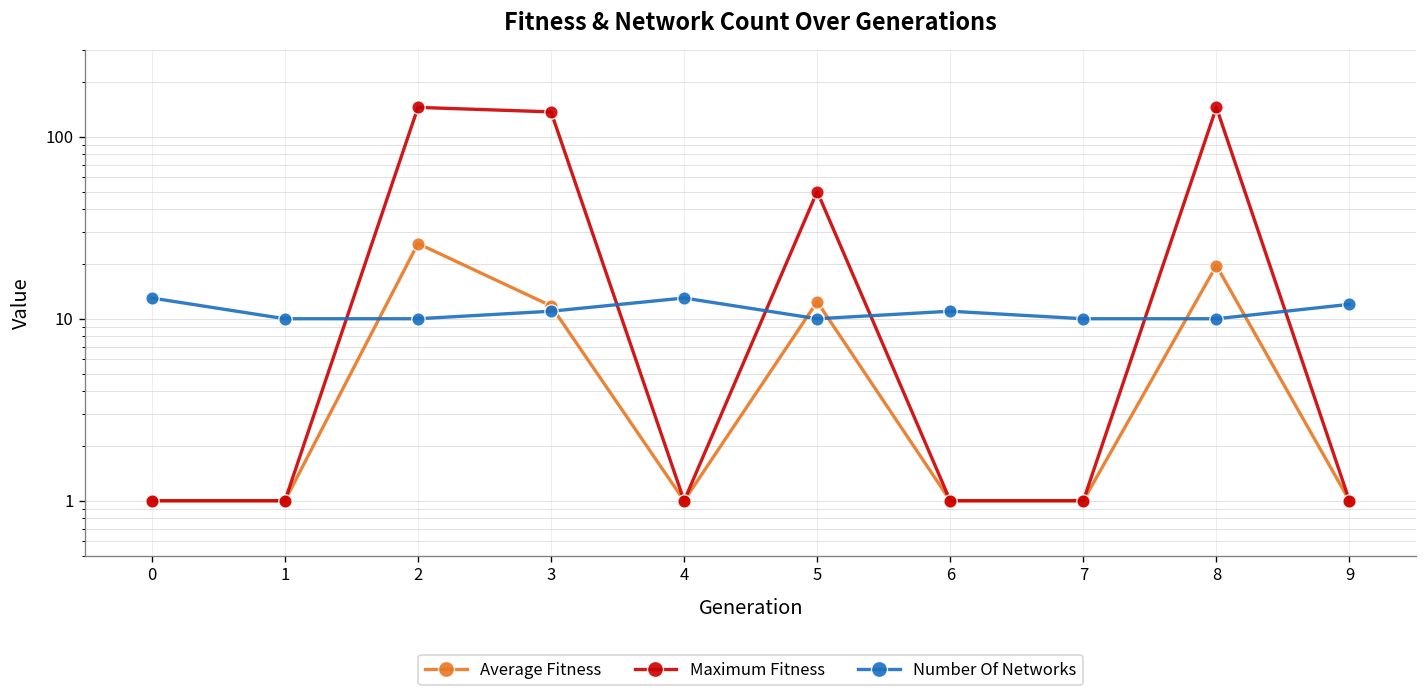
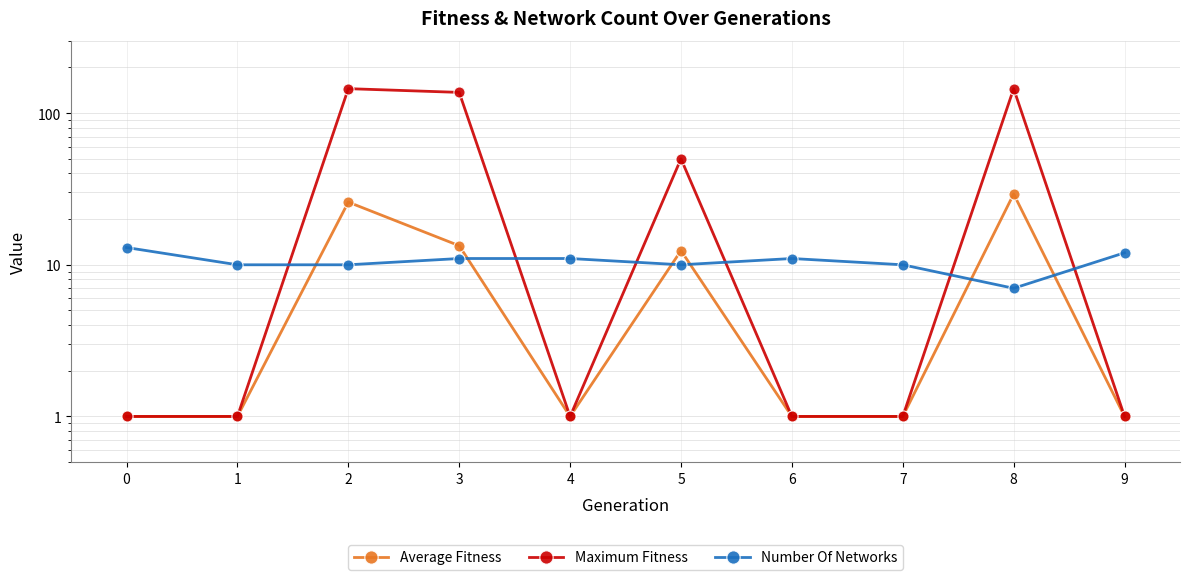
  {
    "Average Fitness": {
      "2": 26,
-     "3": 12,
+     "3": 13,
      "5": 12,
-     "8": 20
+     "8": 29
    },
    "Maximum Fitness": {
      "2": 150,
      "3": 140,
      "5": 50,
      "8": 150
    },
    "Number Of Networks": {
      "0": 13,
      "1": 10,
      "2": 10,
      "3": 11,
-     "4": 13,
+     "4": 11,
      "5": 10,
      "6": 11,
      "7": 10,
-     "8": 10,
+     "8": 7,
      "9": 12
    }
  }
